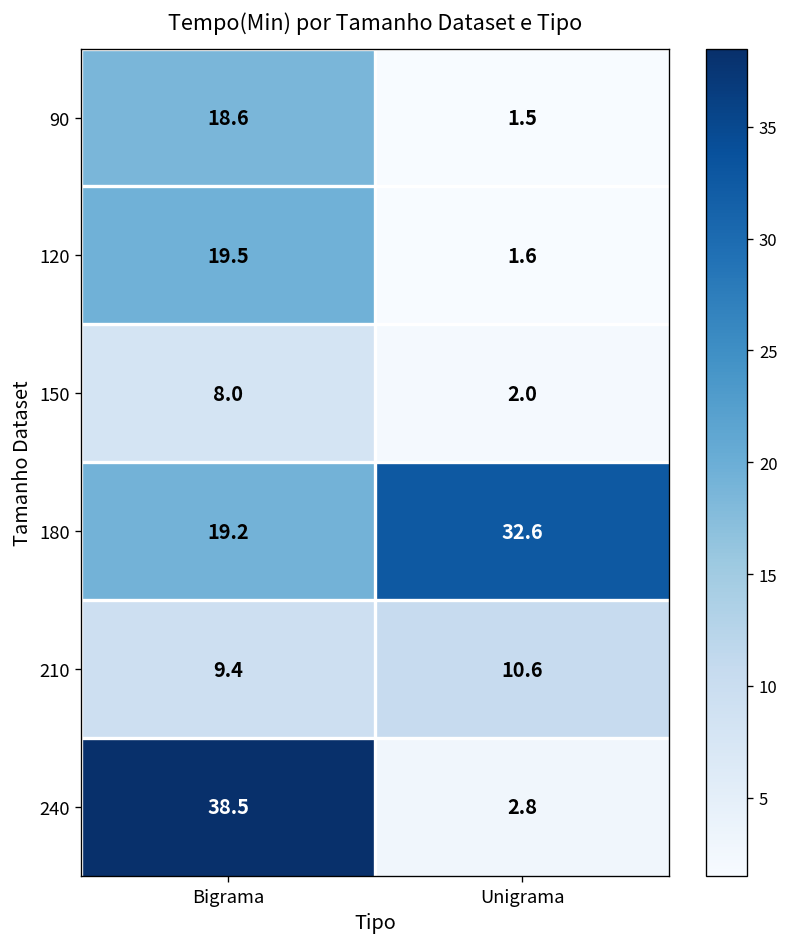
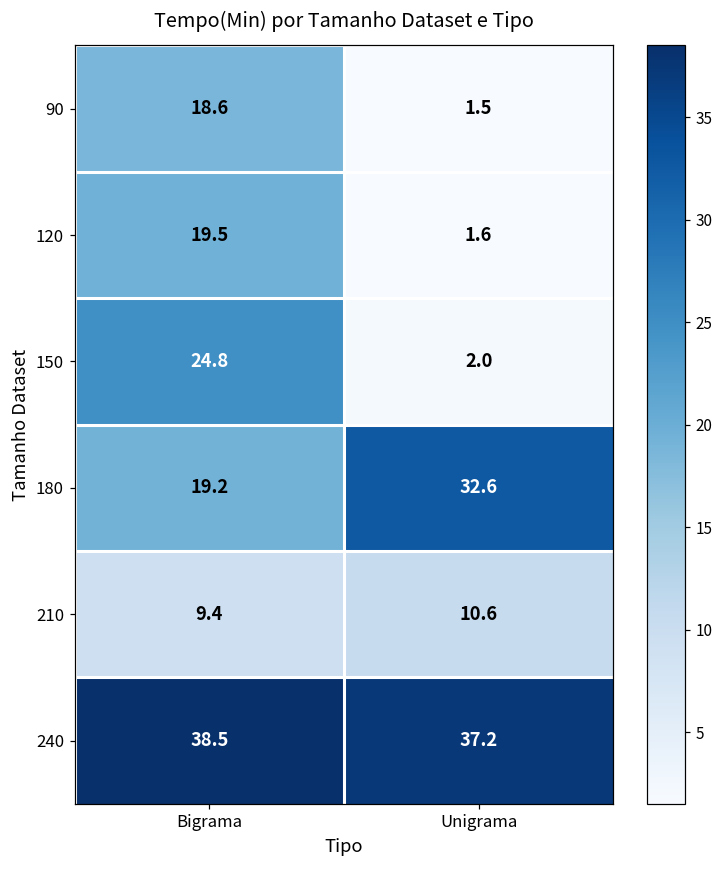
  {
    "90": {
      "Bigrama": 18.6,
      "Unigrama": 1.5
    },
    "120": {
      "Bigrama": 19.5,
      "Unigrama": 1.6
    },
    "150": {
-     "Bigrama": 8.0,
+     "Bigrama": 24.8,
      "Unigrama": 2.0
    },
    "180": {
      "Bigrama": 19.2,
      "Unigrama": 32.6
    },
    "210": {
      "Bigrama": 9.4,
      "Unigrama": 10.6
    },
    "240": {
      "Bigrama": 38.5,
-     "Unigrama": 2.8
+     "Unigrama": 37.2
    }
  }
